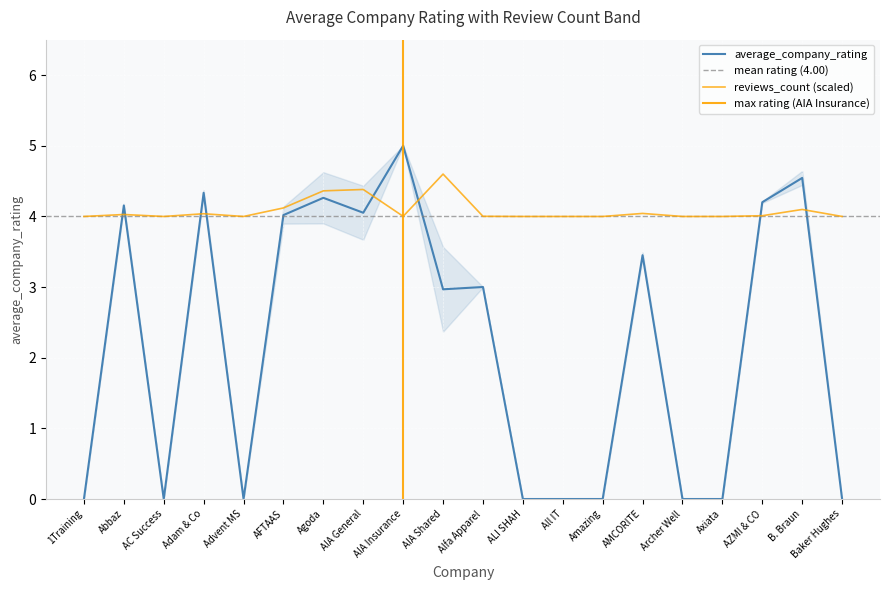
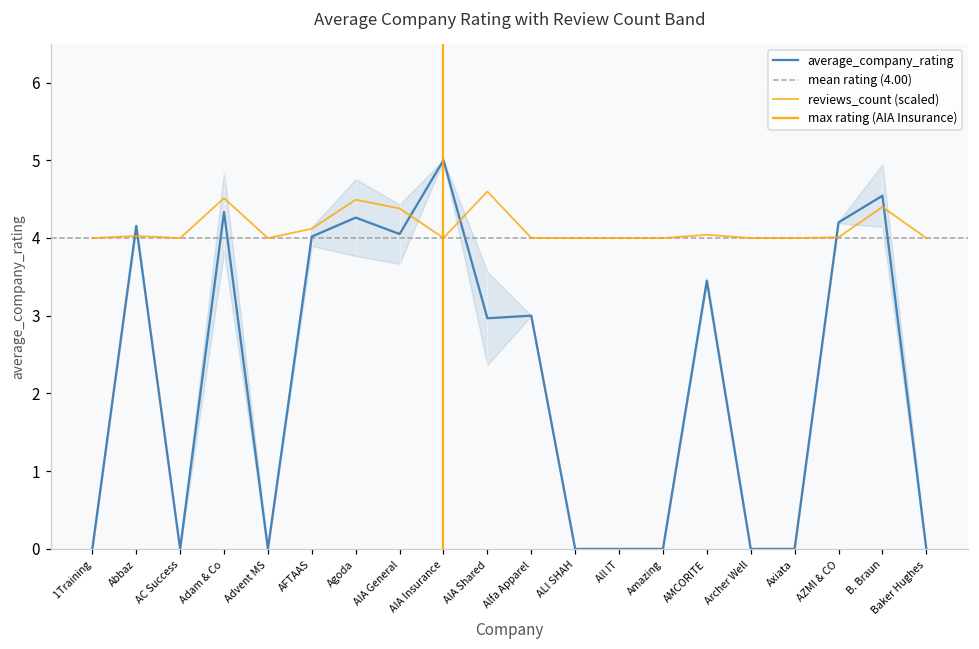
  {
    "reviews_count (scaled)": {
      "1Training": 4.0,
      "Abbaz": 4.0,
      "AC Success": 4.0,
-     "Adam & Co": 4.0,
+     "Adam & Co": 4.5,
      "Advent MS": 4.0,
-     "Agoda": 4.4,
+     "Agoda": 4.5,
      "AIA General": 4.4,
      "AIA Insurance": 4.0,
      "AIA Shared": 4.6,
      "Alfa Apparel": 4.0,
      "ALI SHAH": 4.0,
      "All IT": 4.0,
      "Amazing": 4.0,
      "AMCORITE": 4.0,
      "Archer Well": 4.0,
      "Axiata": 4.0,
      "AZMI & CO": 4.0,
-     "B. Braun": 4.1,
+     "B. Braun": 4.4,
      "Baker Hughes": 4.0
    }
  }
